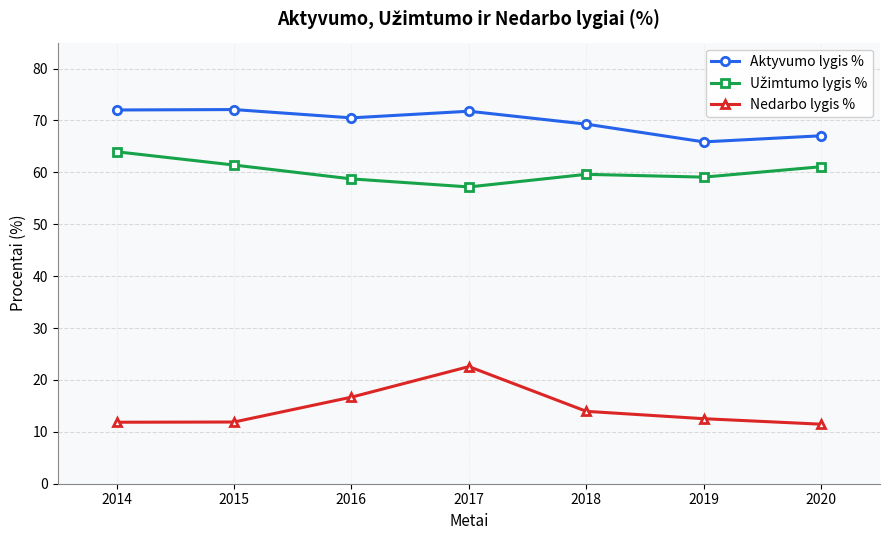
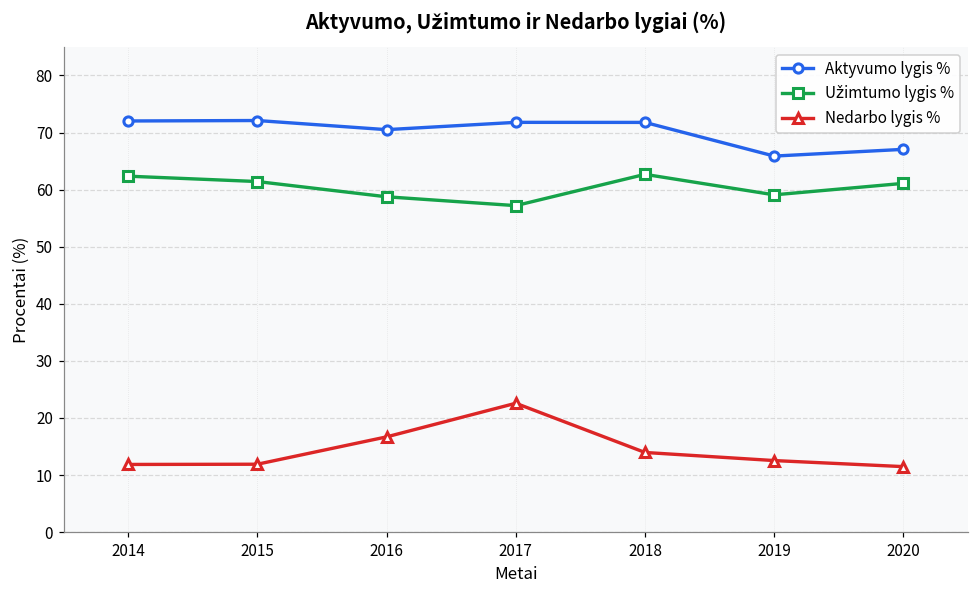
  {
    "Aktyvumo lygis %": {
      "2014": 72,
      "2015": 72,
      "2016": 71,
      "2017": 72,
-     "2018": 69,
+     "2018": 72,
      "2019": 66,
      "2020": 67
    },
    "Užimtumo lygis %": {
-     "2014": 64,
+     "2014": 62,
      "2015": 61,
      "2016": 59,
      "2017": 57,
-     "2018": 60,
+     "2018": 63,
      "2019": 59,
      "2020": 61
    },
    "Nedarbo lygis %": {
      "2014": 12,
      "2015": 12,
      "2016": 17,
      "2017": 23,
      "2018": 14,
      "2019": 13,
      "2020": 11
    }
  }
